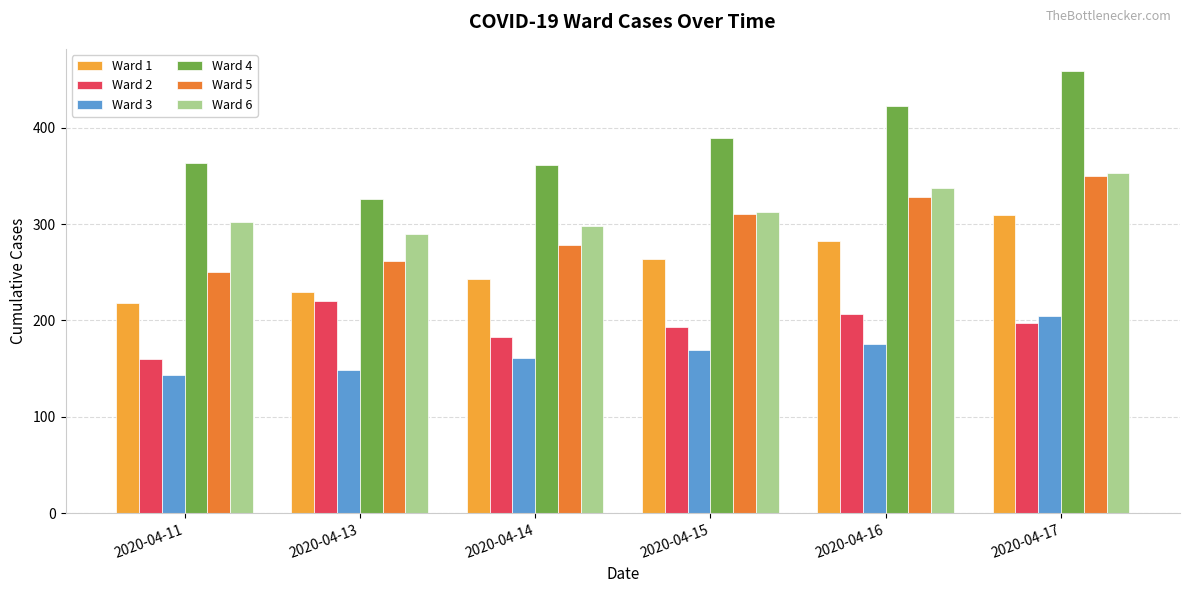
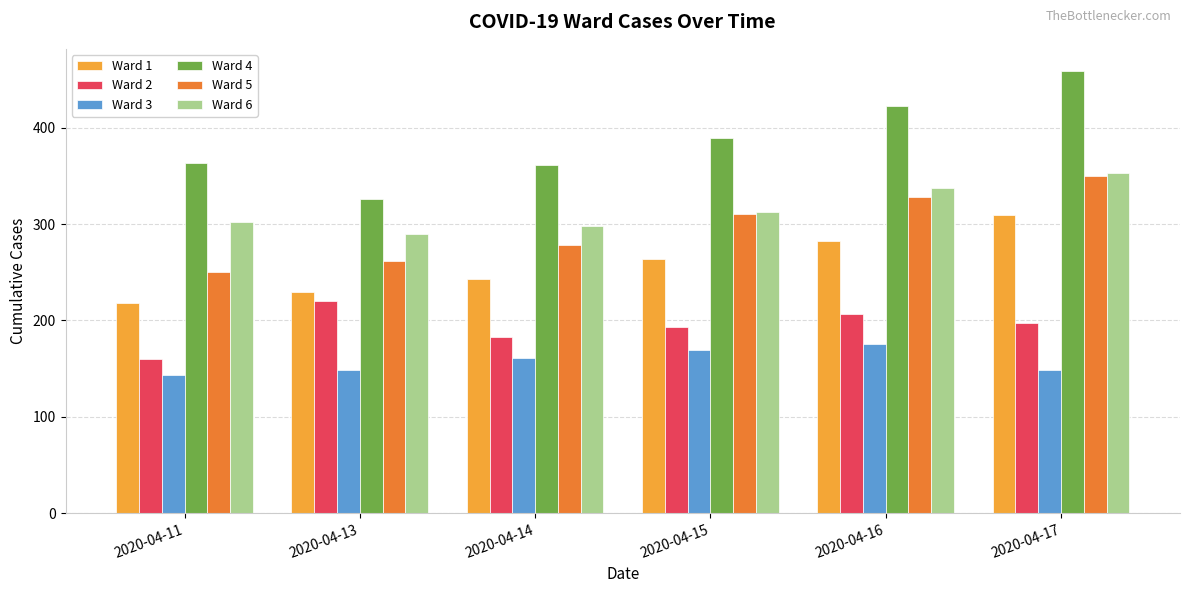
  {
    "Ward 2": {
      "2020-04-11": 160,
      "2020-04-13": 220,
      "2020-04-14": 180,
      "2020-04-15": 190,
      "2020-04-16": 210,
      "2020-04-17": 200
    },
    "Ward 3": {
      "2020-04-11": 140,
      "2020-04-13": 150,
      "2020-04-14": 160,
      "2020-04-15": 170,
      "2020-04-16": 180,
-     "2020-04-17": 210
+     "2020-04-17": 150
    },
    "Ward 4": {
      "2020-04-11": 360,
      "2020-04-13": 330,
      "2020-04-14": 360,
      "2020-04-15": 390,
      "2020-04-16": 420,
      "2020-04-17": 460
    },
    "Ward 6": {
      "2020-04-11": 300,
      "2020-04-13": 290,
      "2020-04-14": 300,
      "2020-04-15": 310,
      "2020-04-16": 340,
      "2020-04-17": 350
    }
  }
